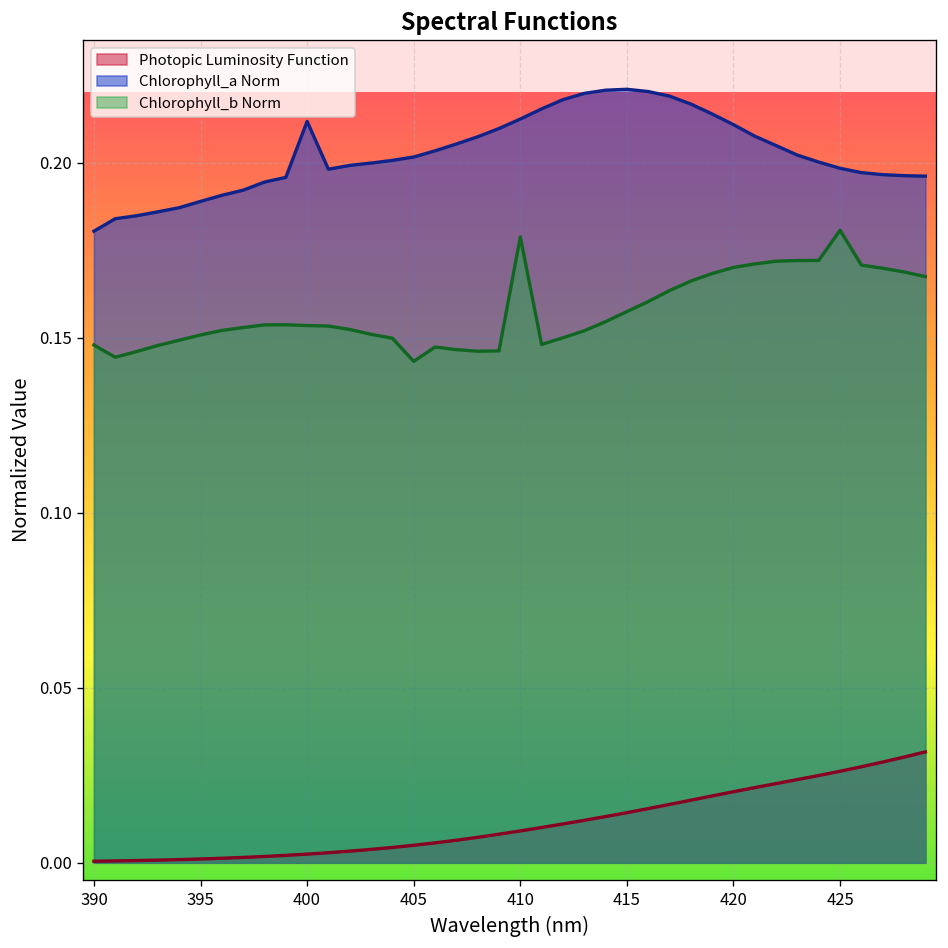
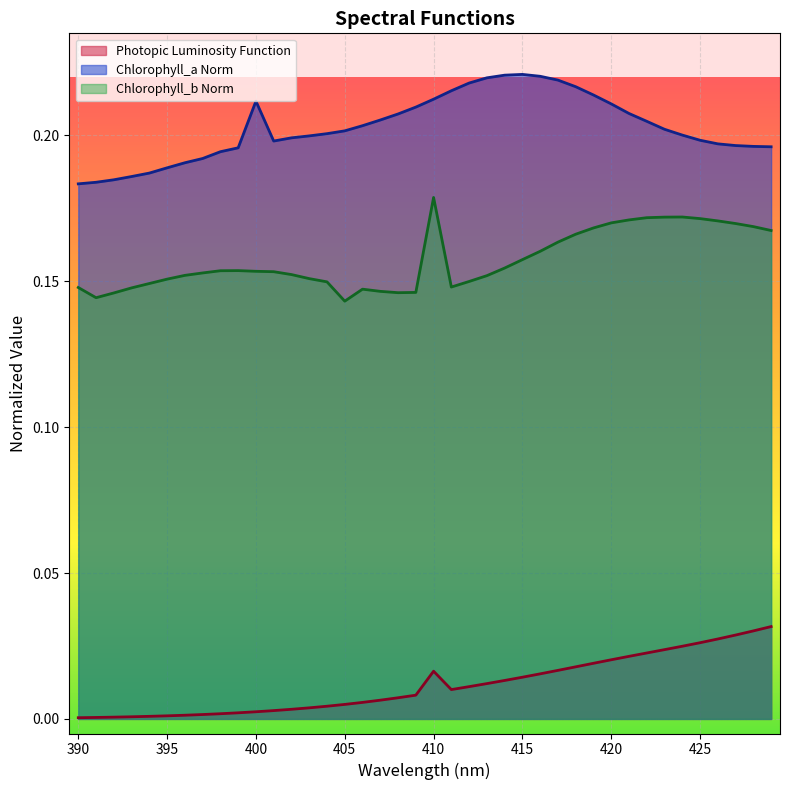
  {
    "Photopic Luminosity Function": {
      "390": 0.000,
      "395": 0.001,
      "400": 0.002,
      "405": 0.005,
-     "410": 0.009,
+     "410": 0.016,
      "415": 0.014,
      "420": 0.020,
      "425": 0.026
    },
    "Chlorophyll_a Norm": {
-     "390": 0.180,
+     "390": 0.183,
      "395": 0.189,
      "400": 0.212,
      "405": 0.202,
      "410": 0.212,
      "415": 0.221,
      "420": 0.211,
      "425": 0.198
    },
    "Chlorophyll_b Norm": {
      "390": 0.148,
      "395": 0.151,
      "400": 0.153,
      "405": 0.143,
      "410": 0.179,
      "415": 0.157,
      "420": 0.170,
-     "425": 0.181
+     "425": 0.171
    }
  }
